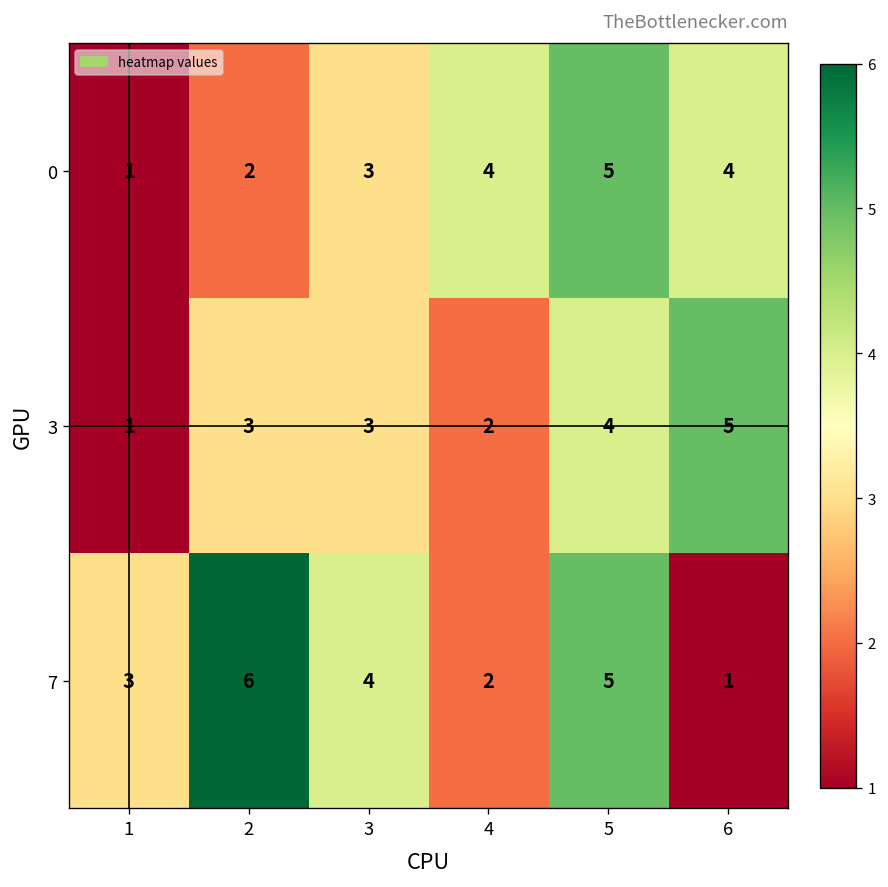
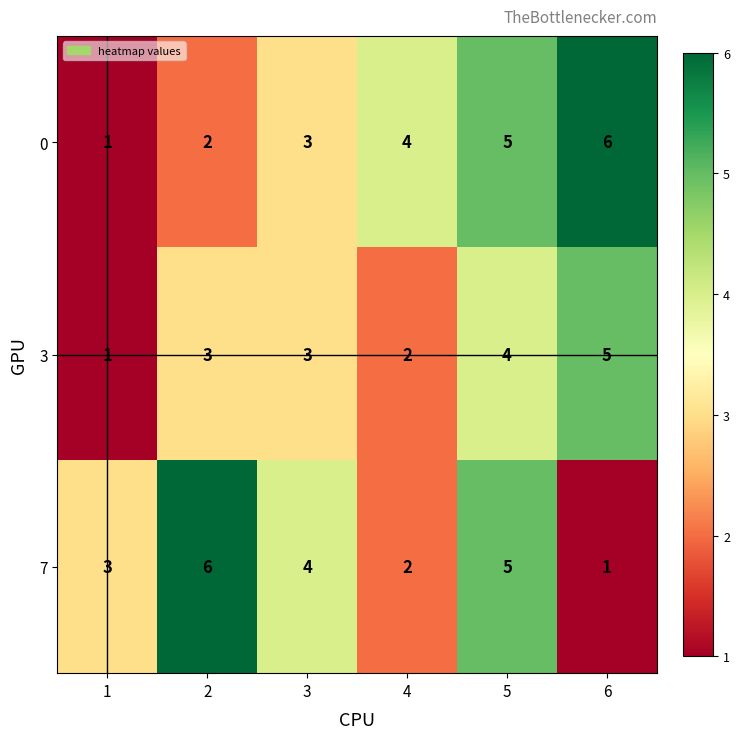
  {
    "0": {
      "1": 1,
      "2": 2,
      "3": 3,
      "4": 4,
      "5": 5,
-     "6": 4
+     "6": 6
    },
    "3": {
      "1": 1,
      "2": 3,
      "3": 3,
      "4": 2,
      "5": 4,
      "6": 5
    },
    "7": {
      "1": 3,
      "2": 6,
      "3": 4,
      "4": 2,
      "5": 5,
      "6": 1
    }
  }
